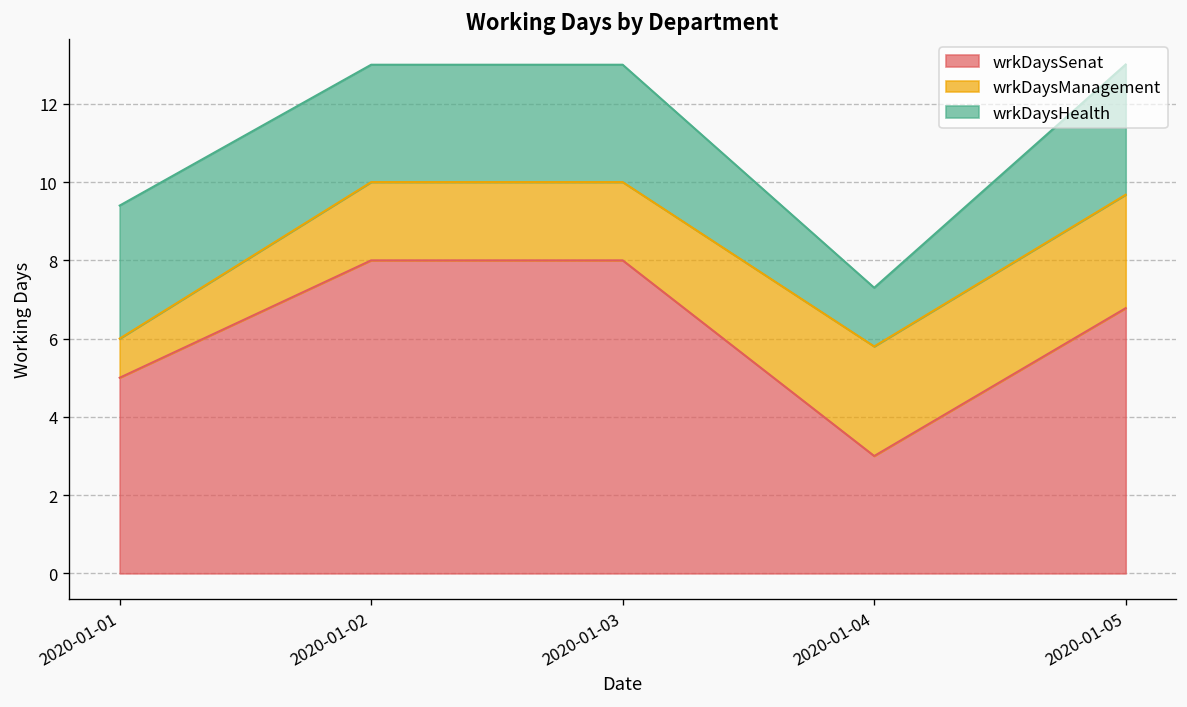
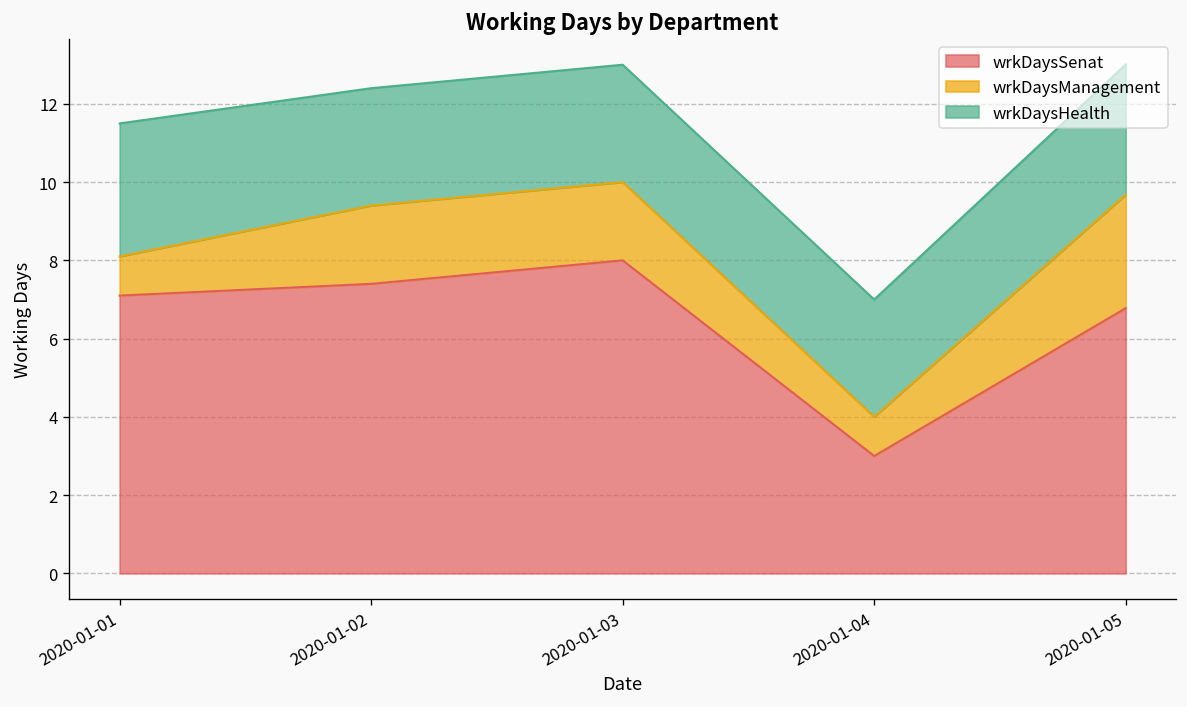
  {
    "wrkDaysSenat": {
-     "2020-01-01": 5.0,
-     "2020-01-02": 8.0,
+     "2020-01-01": 7.1,
+     "2020-01-02": 7.4,
      "2020-01-03": 8.0,
      "2020-01-04": 3.0,
      "2020-01-05": 6.8
    },
    "wrkDaysManagement": {
      "2020-01-01": 1.0,
      "2020-01-02": 2.0,
      "2020-01-03": 2.0,
-     "2020-01-04": 2.8,
+     "2020-01-04": 1.0,
      "2020-01-05": 2.9
    },
    "wrkDaysHealth": {
      "2020-01-01": 3.4,
      "2020-01-02": 3.0,
      "2020-01-03": 3.0,
-     "2020-01-04": 1.5
+     "2020-01-04": 3.0
    }
  }
